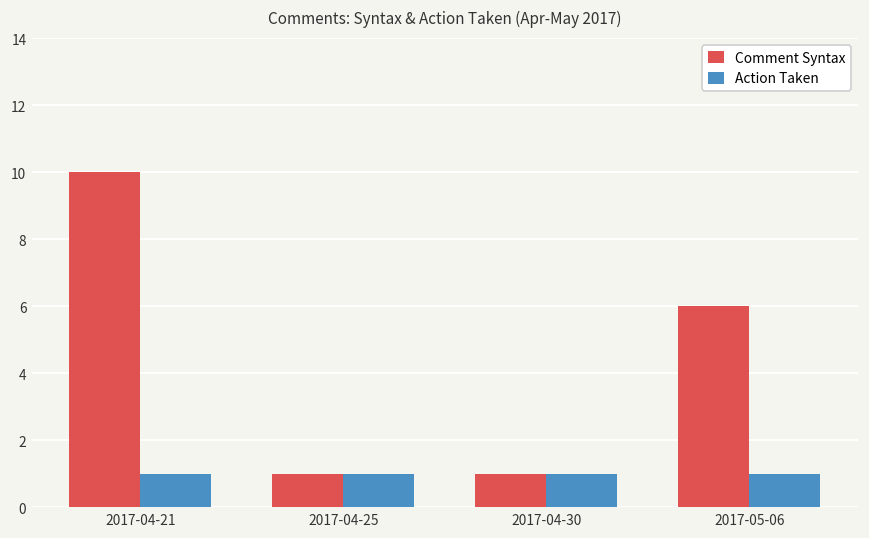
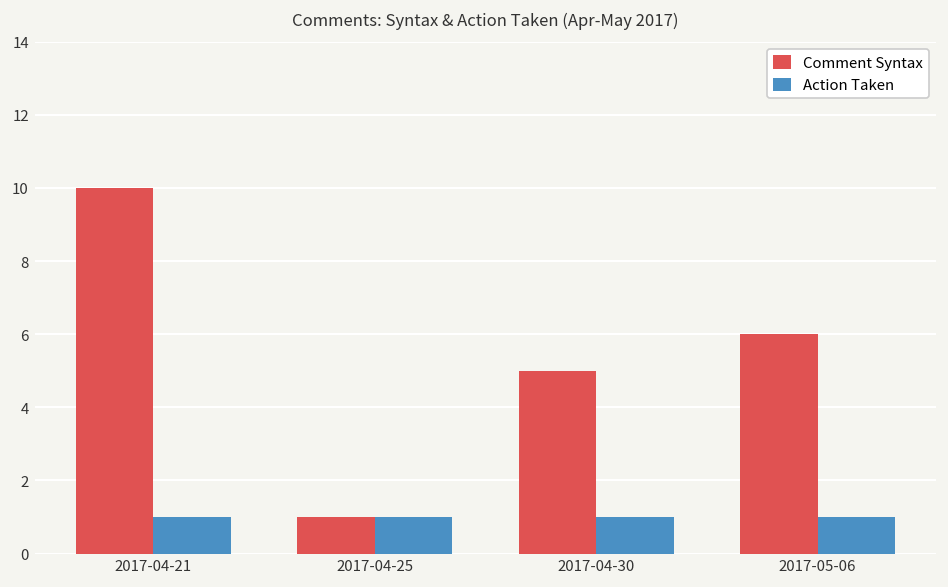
  {
    "Comment Syntax": {
      "2017-04-21": 10,
      "2017-04-25": 1,
-     "2017-04-30": 1,
+     "2017-04-30": 5,
      "2017-05-06": 6
    },
    "Action Taken": {
      "2017-04-21": 1,
      "2017-04-25": 1,
      "2017-04-30": 1,
      "2017-05-06": 1
    }
  }
